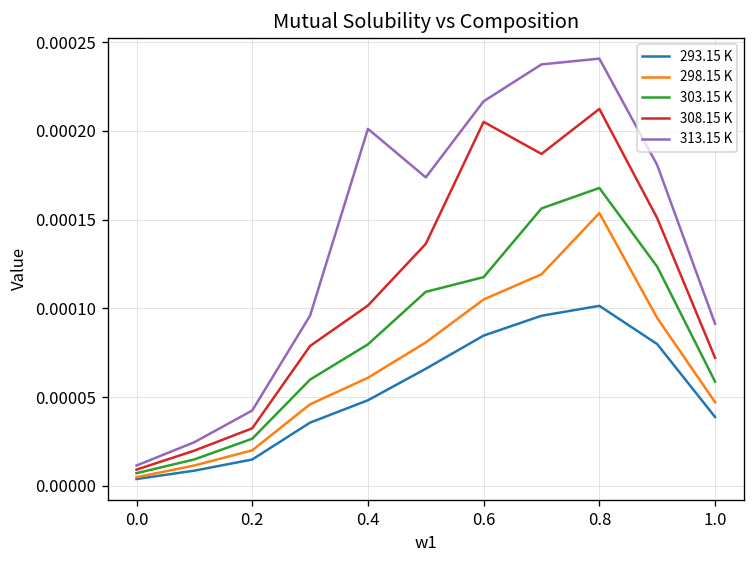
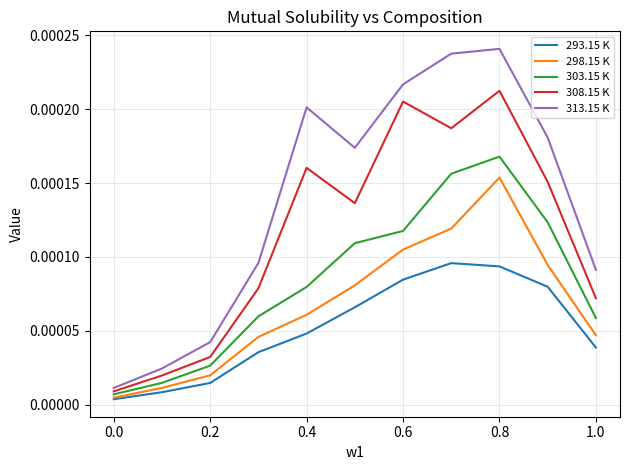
  {
    "293.15 K": {
      "0.2": 0.000015,
      "0.4": 0.000048,
      "0.6": 0.000085,
-     "0.8": 0.000101,
+     "0.8": 0.000094,
      "1.0": 0.000039
    },
    "298.15 K": {
      "0.2": 0.000020,
      "0.4": 0.000061,
      "0.6": 0.000105,
      "0.8": 0.000154,
      "1.0": 0.000047
    },
    "303.15 K": {
      "0.0": 0.000007,
      "0.2": 0.000027,
      "0.4": 0.000080,
      "0.6": 0.000118,
      "0.8": 0.000168,
      "1.0": 0.000059
    },
    "308.15 K": {
      "0.0": 0.000009,
      "0.2": 0.000032,
-     "0.4": 0.000102,
+     "0.4": 0.000160,
      "0.6": 0.000205,
      "0.8": 0.000212,
      "1.0": 0.000072
    },
    "313.15 K": {
      "0.0": 0.000011,
      "0.2": 0.000042,
      "0.4": 0.000201,
      "0.6": 0.000217,
      "0.8": 0.000241,
      "1.0": 0.000091
    }
  }
